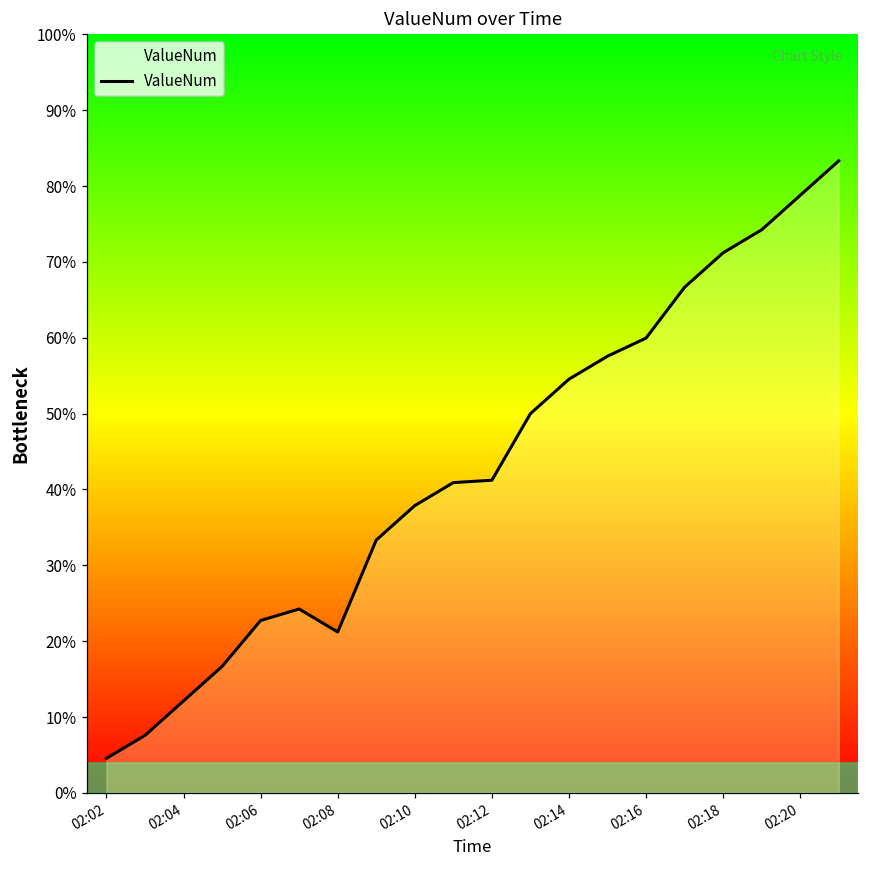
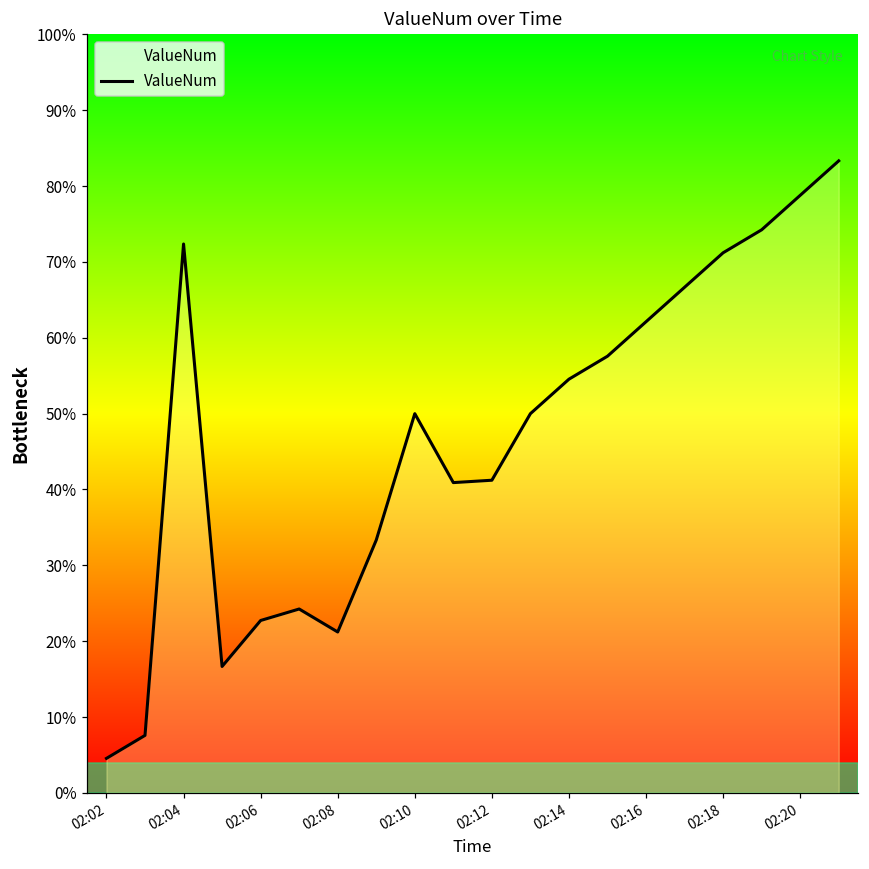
  {
    "02:02": "5%",
-   "02:04": "12%",
+   "02:04": "72%",
    "02:06": "23%",
    "02:08": "21%",
-   "02:10": "38%",
+   "02:10": "50%",
    "02:12": "41%",
    "02:14": "55%",
-   "02:16": "60%",
+   "02:16": "62%",
    "02:18": "71%",
    "02:20": "79%"
  }
